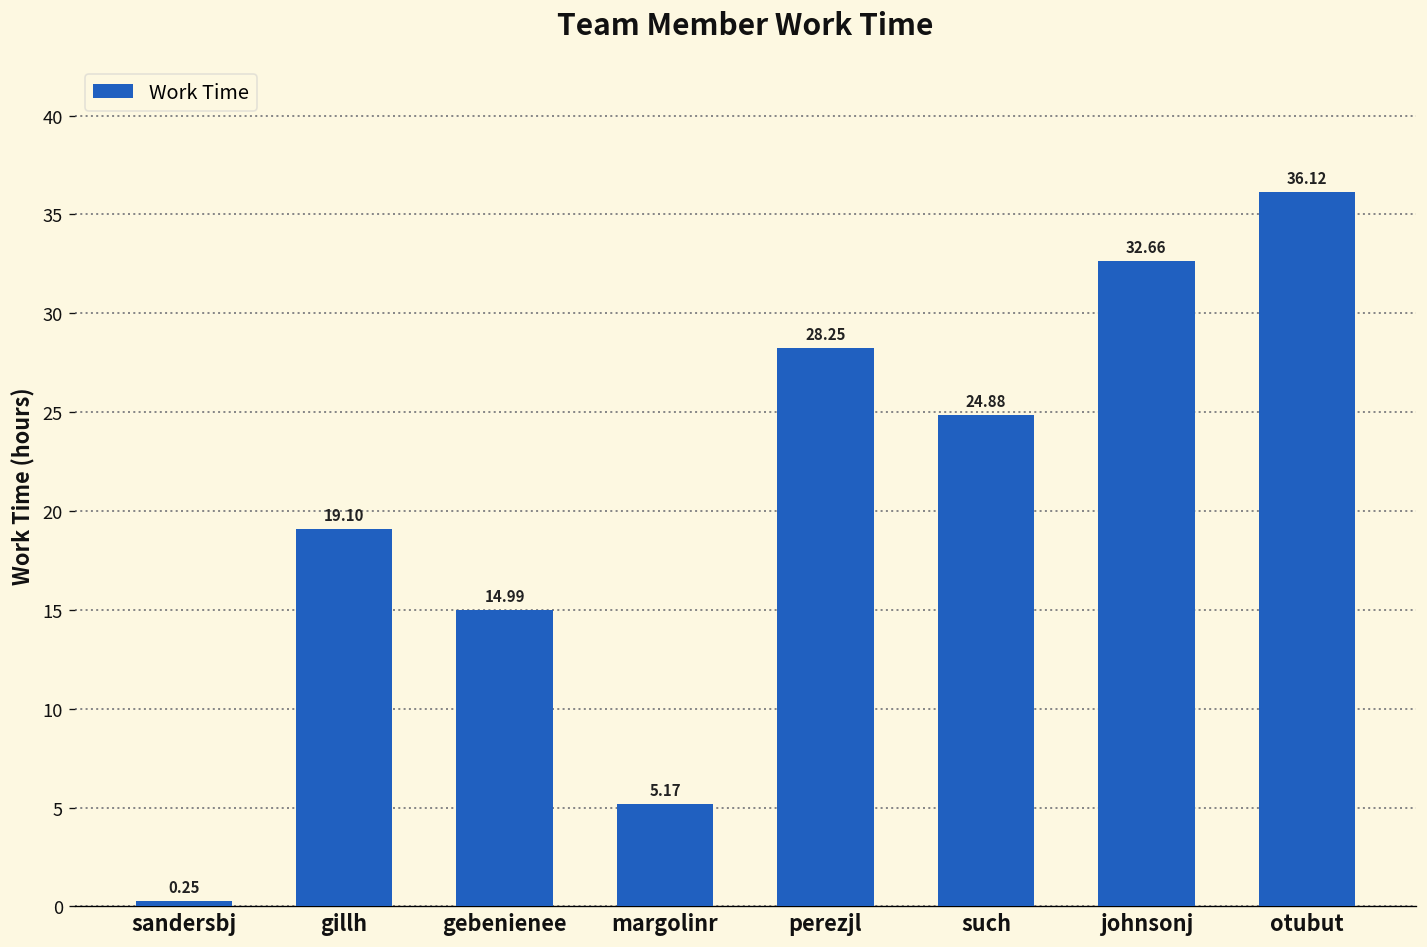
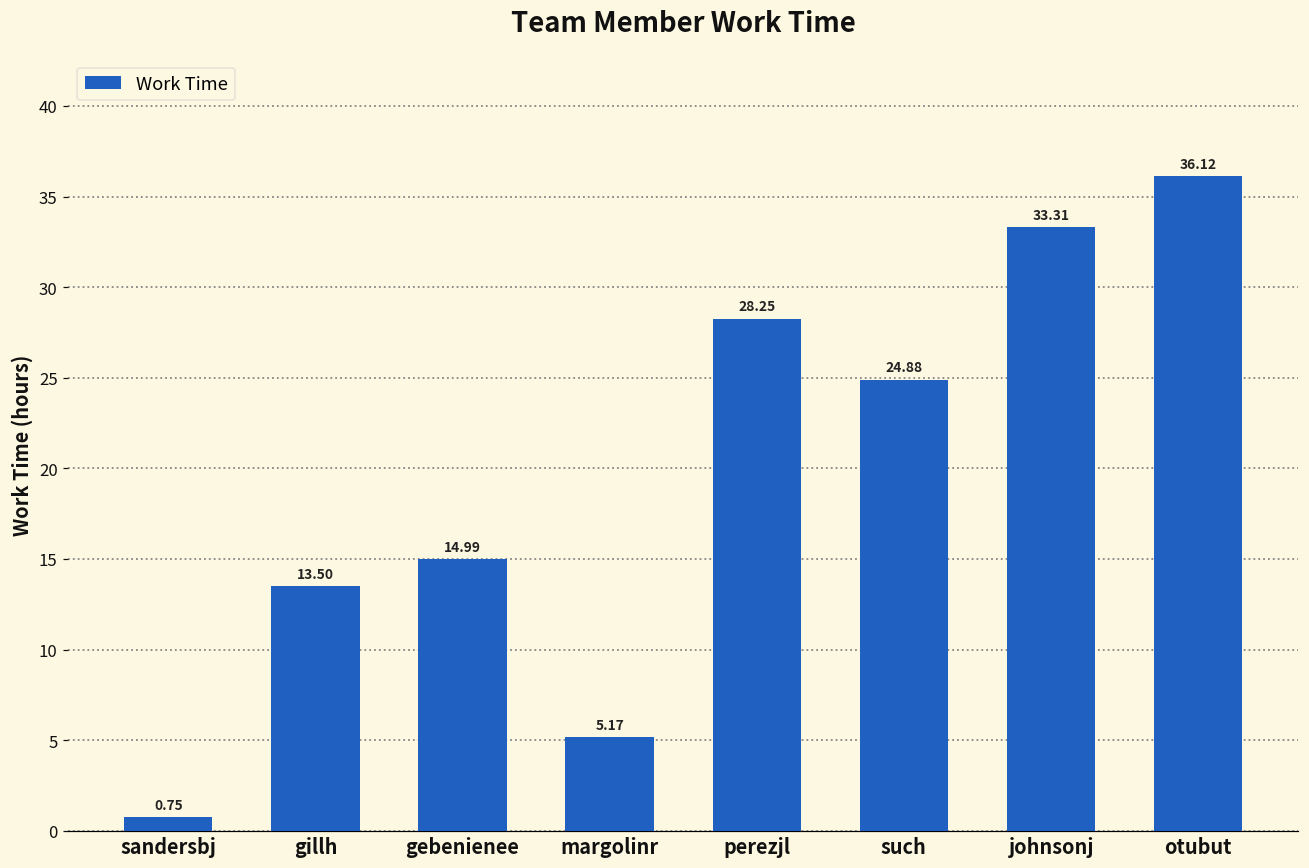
  {
-   "sandersbj": 0.25,
-   "gillh": 19.10,
+   "sandersbj": 0.75,
+   "gillh": 13.50,
    "gebenienee": 14.99,
    "margolinr": 5.17,
    "perezjl": 28.25,
    "such": 24.88,
-   "johnsonj": 32.66,
+   "johnsonj": 33.31,
    "otubut": 36.12
  }
